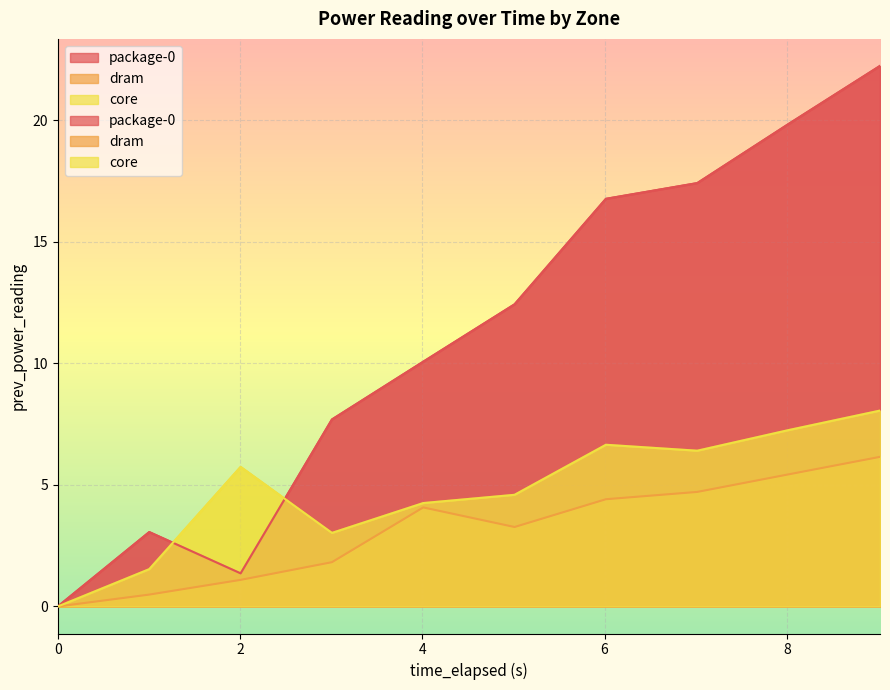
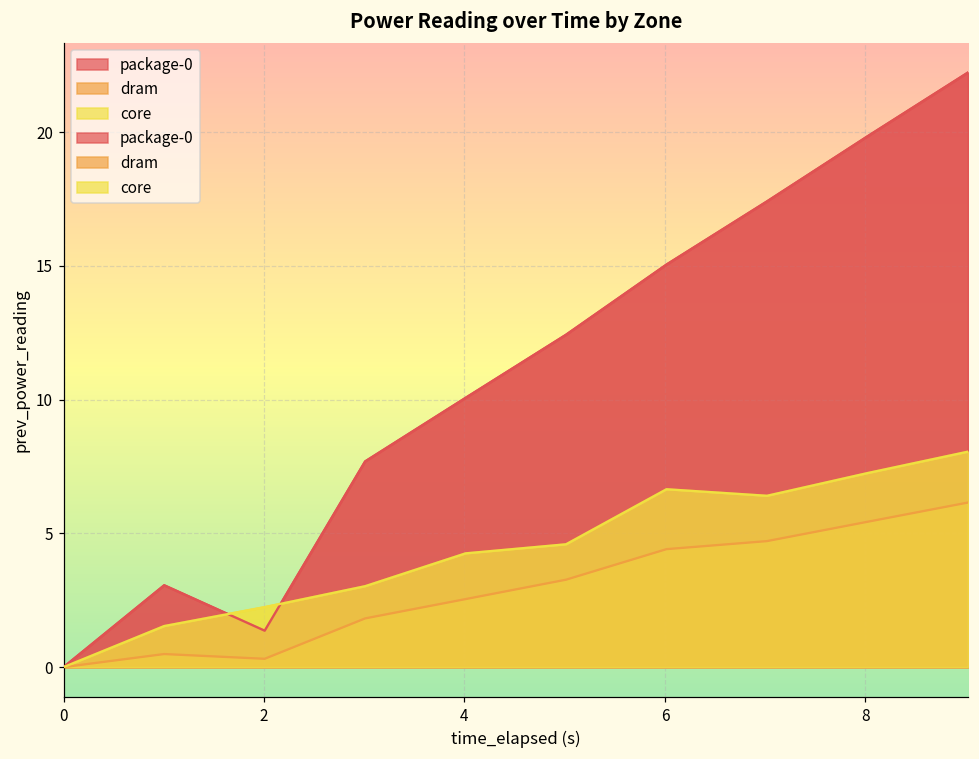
  {
    "package-0": {
      "2": 1.4,
      "4": 10.1,
-     "6": 16.8
+     "6": 15.0
    },
    "dram": {
-     "2": 1.1,
-     "4": 4.1,
+     "2": 0.3,
+     "4": 2.5,
      "6": 4.4
    },
    "core": {
-     "2": 5.7,
+     "2": 2.2,
      "4": 4.3,
      "6": 6.6
    }
  }
